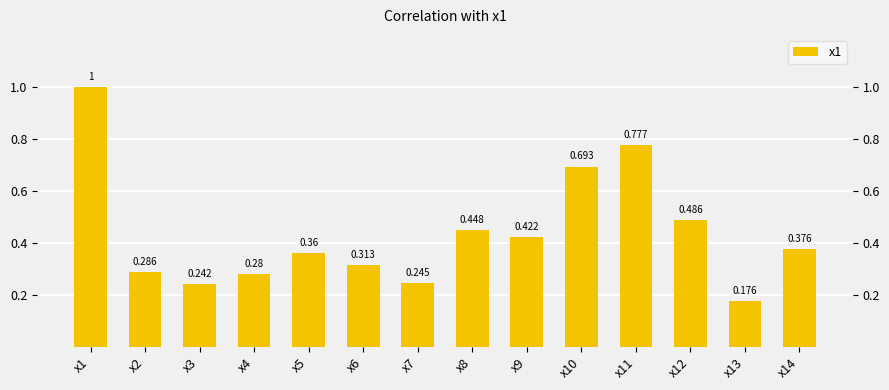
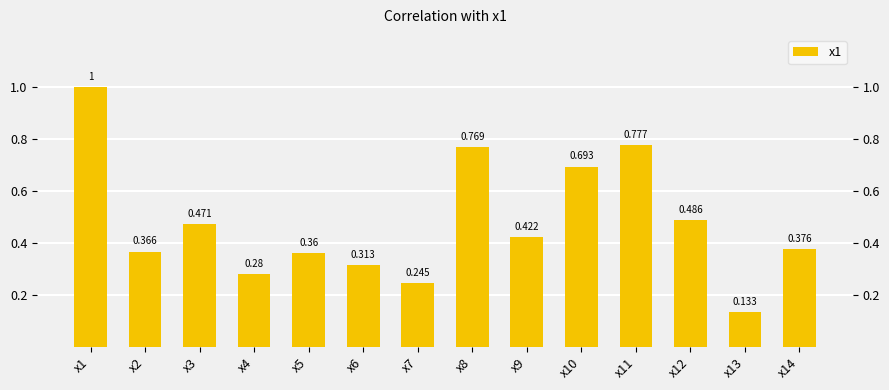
  {
    "x1": 1,
-   "x2": 0.286,
-   "x3": 0.242,
+   "x2": 0.366,
+   "x3": 0.471,
    "x4": 0.28,
    "x5": 0.36,
    "x6": 0.313,
    "x7": 0.245,
-   "x8": 0.448,
+   "x8": 0.769,
    "x9": 0.422,
    "x10": 0.693,
    "x11": 0.777,
    "x12": 0.486,
-   "x13": 0.176,
+   "x13": 0.133,
    "x14": 0.376
  }
